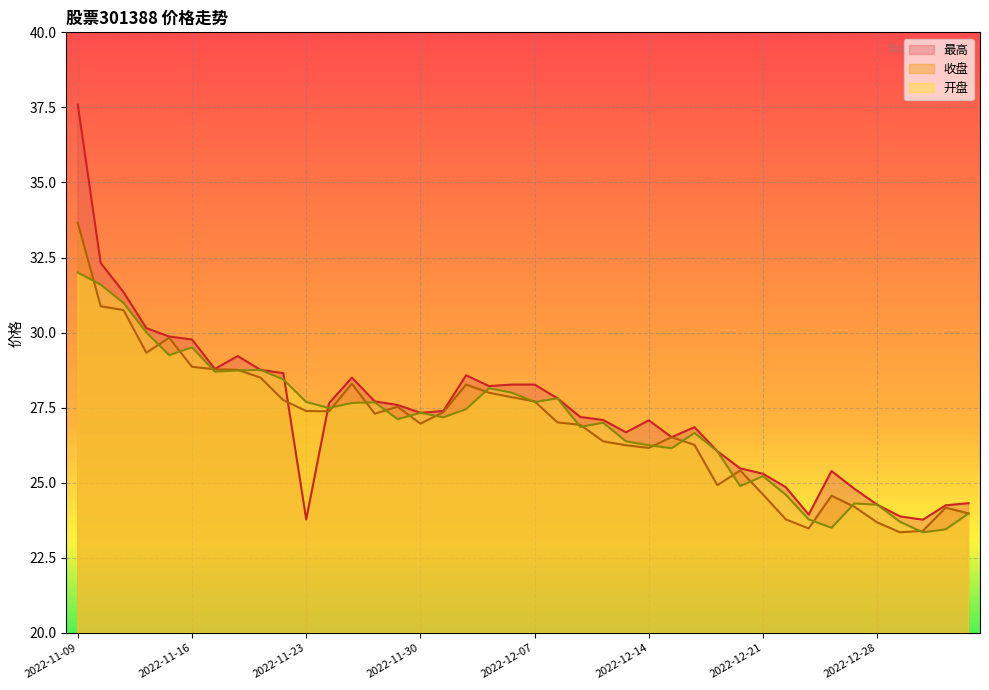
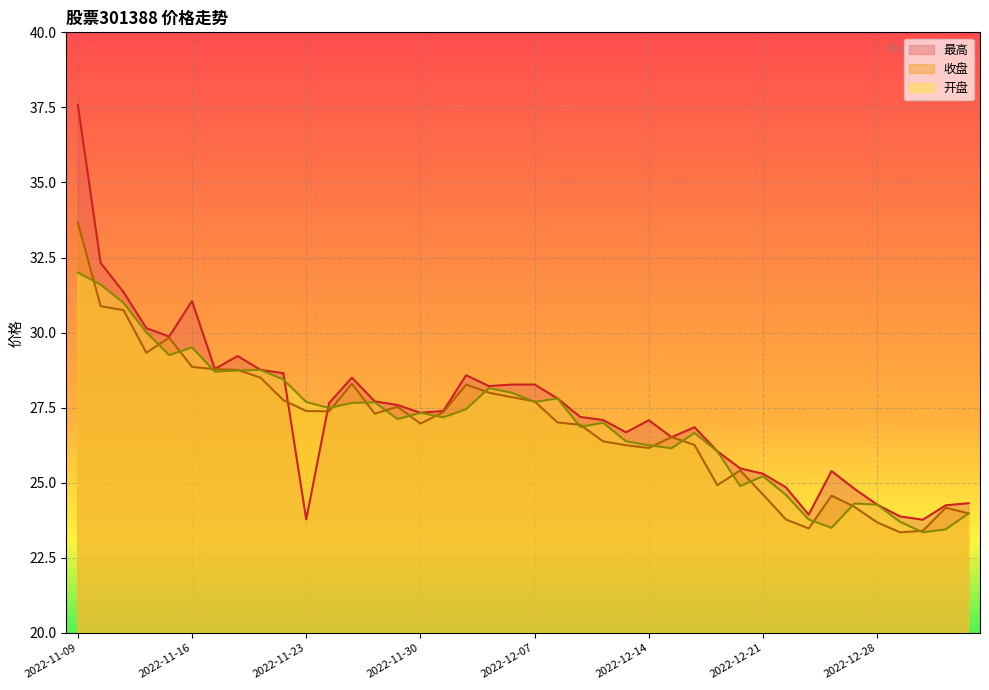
  {
    "最高": {
      "2022-11-09": 37.6,
-     "2022-11-16": 29.8,
+     "2022-11-16": 31.1,
      "2022-11-23": 23.8,
      "2022-12-07": 28.3,
      "2022-12-14": 27.1
    }
  }
